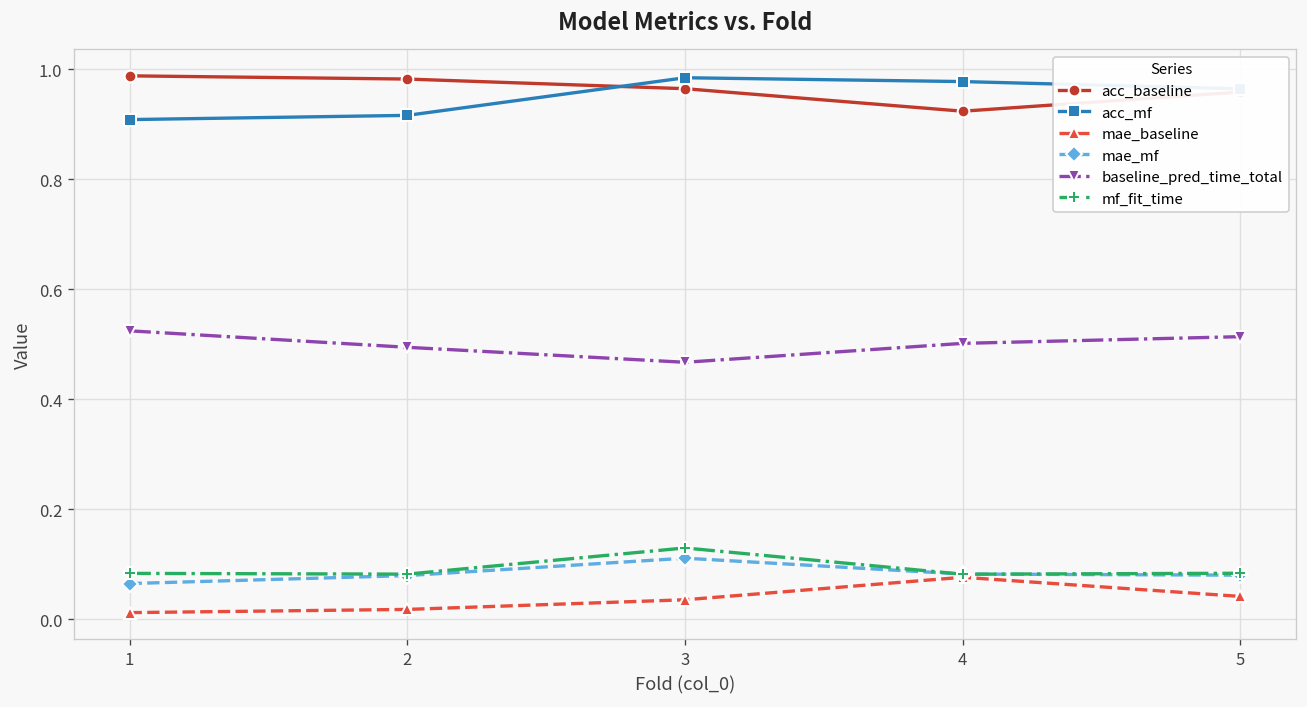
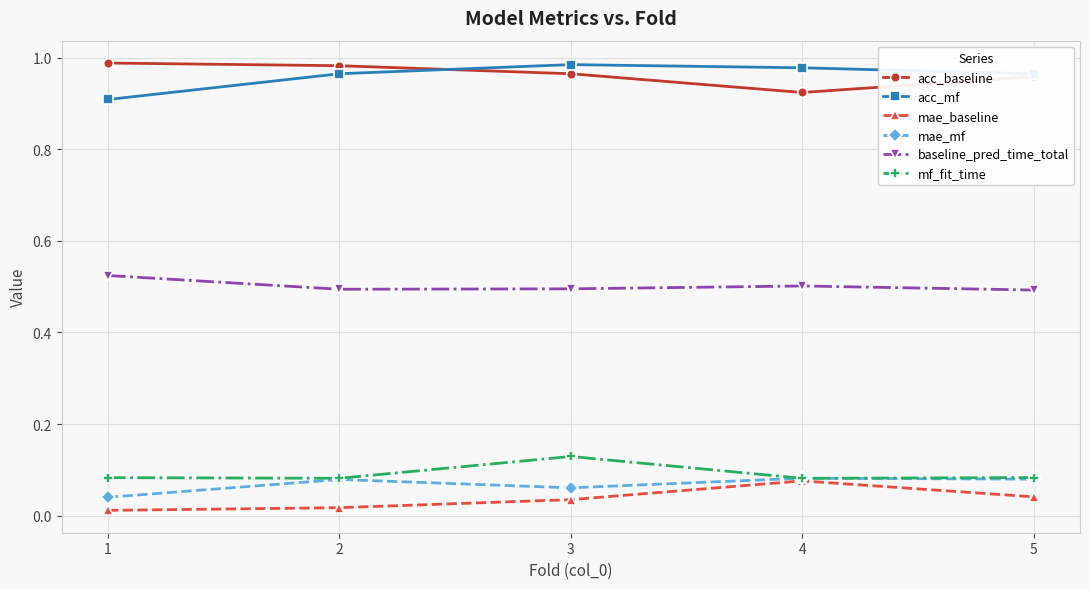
  {
    "acc_mf": {
      "1": 0.91,
-     "2": 0.92,
+     "2": 0.96,
      "3": 0.98,
      "4": 0.98
    },
    "mae_mf": {
-     "1": 0.06,
-     "3": 0.11
+     "1": 0.04,
+     "3": 0.06
    },
    "baseline_pred_time_total": {
      "1": 0.52,
      "2": 0.49,
-     "3": 0.47,
+     "3": 0.50,
      "4": 0.50,
-     "5": 0.51
+     "5": 0.49
    },
    "mf_fit_time": {
      "1": 0.08,
      "3": 0.13
    }
  }
